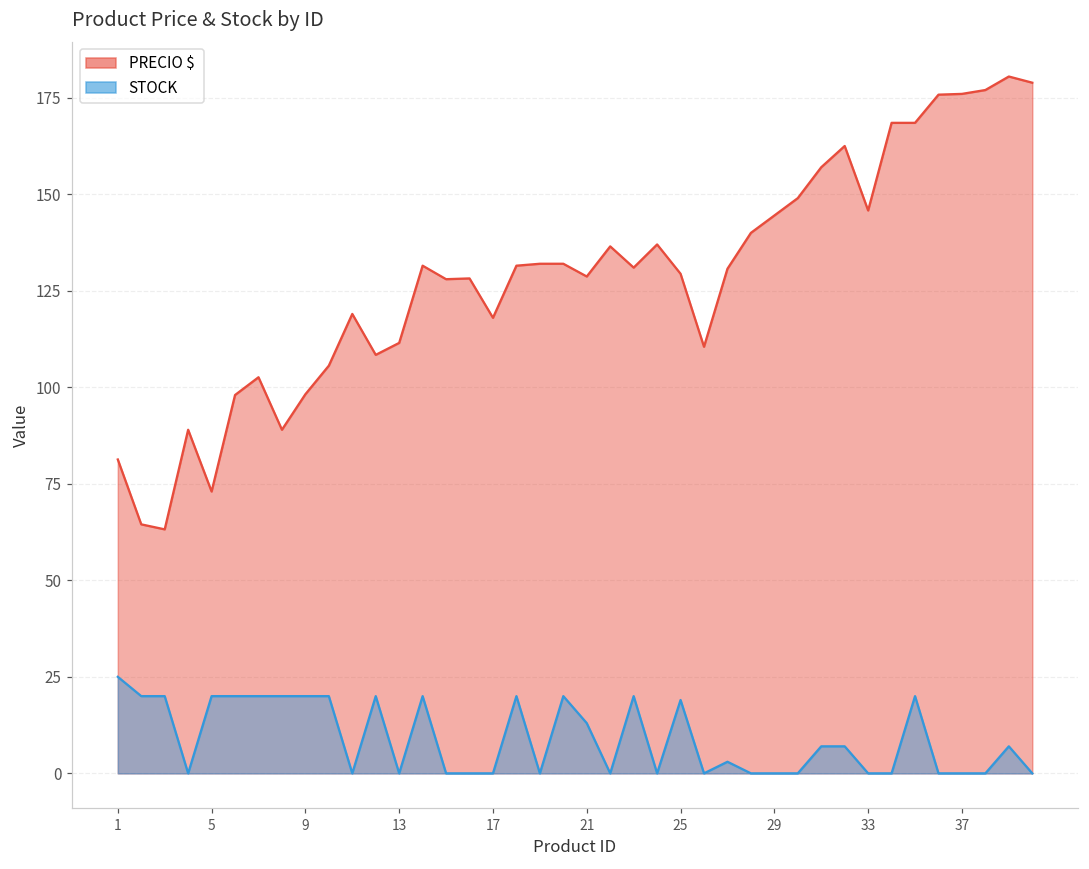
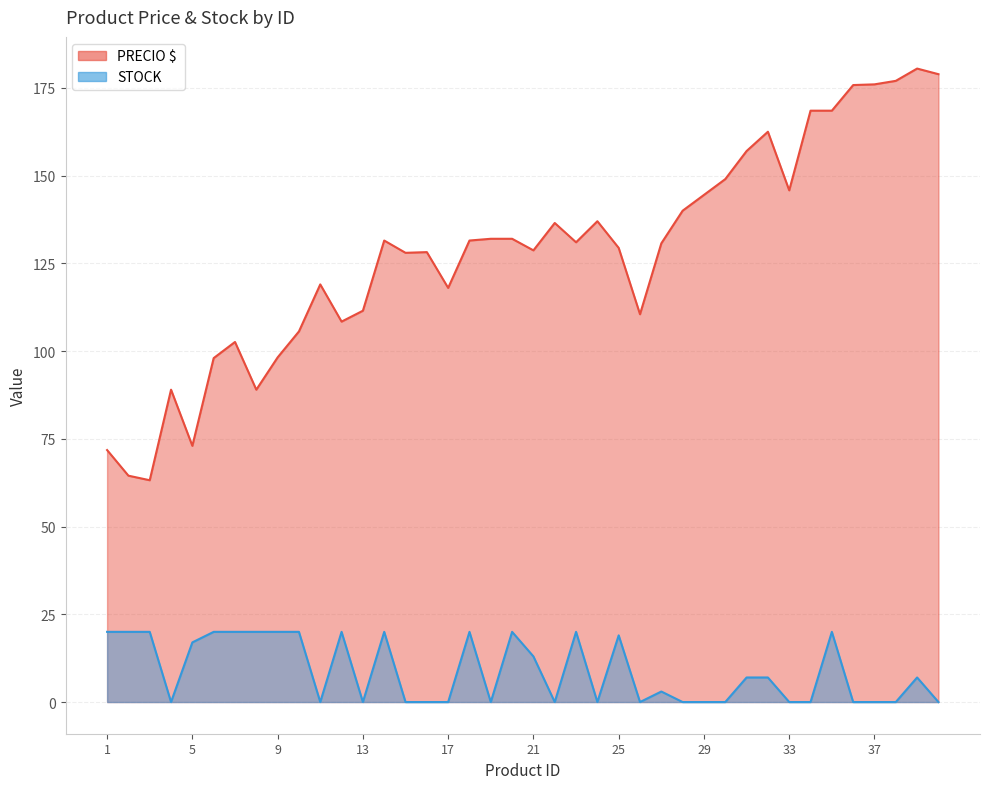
  {
    "PRECIO $": {
-     "1": 81,
+     "1": 72,
      "5": 73,
      "9": 98,
      "13": 112,
      "17": 118,
      "21": 129,
      "25": 129,
      "29": 145,
      "33": 146,
      "37": 176
    },
    "STOCK": {
-     "1": 25,
-     "5": 20,
+     "1": 20,
+     "5": 17,
      "9": 20,
      "13": 0,
      "17": 0,
      "21": 13,
      "25": 19,
      "29": 0,
      "33": 0,
      "37": 0
    }
  }
